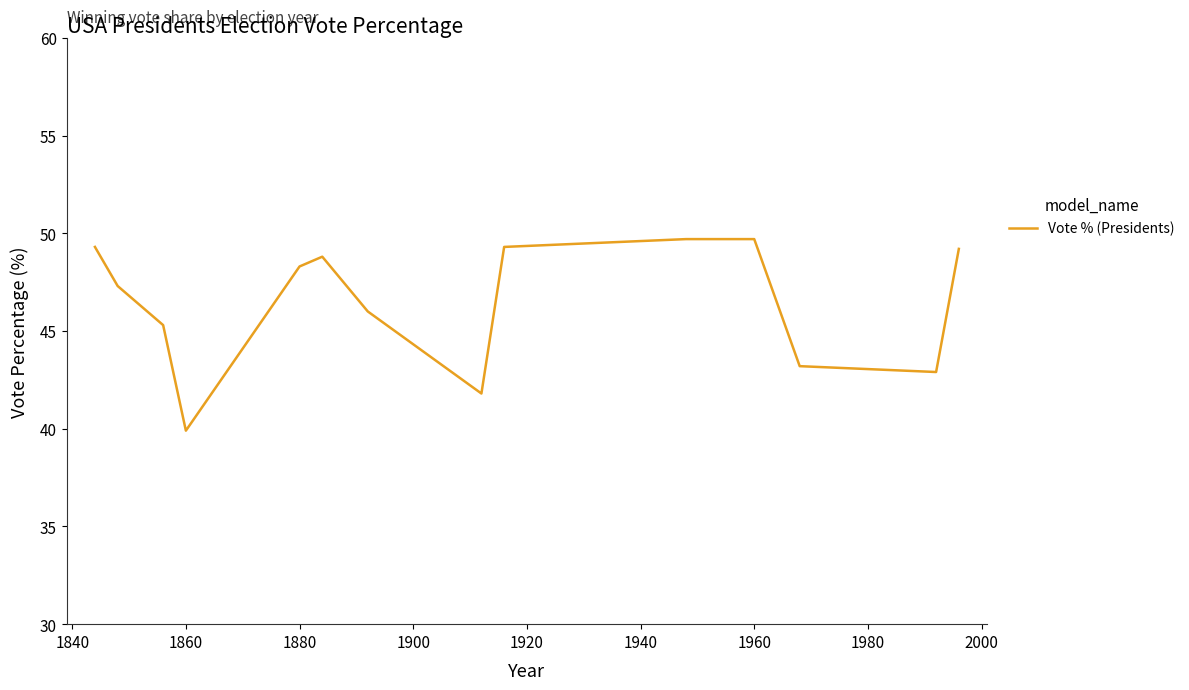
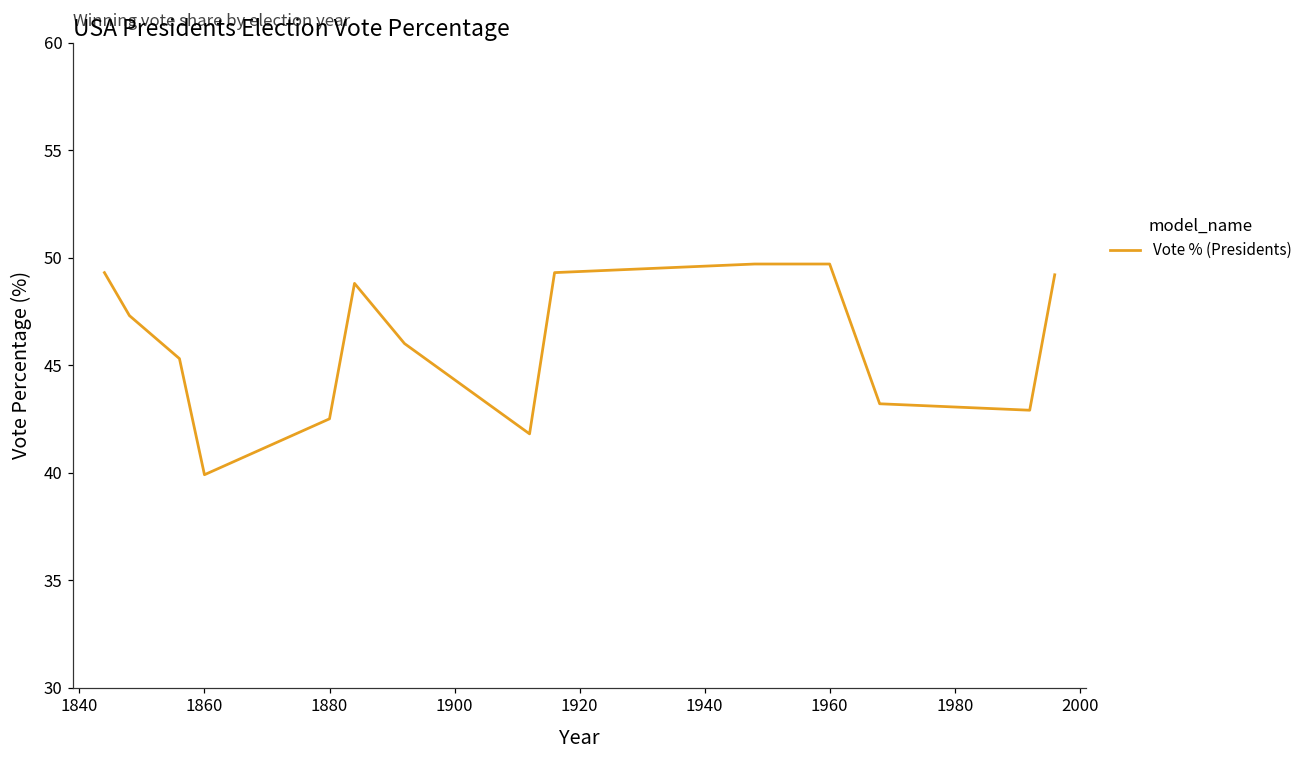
  {
    "1860": 39.9,
-   "1880": 48.3,
+   "1880": 42.5,
    "1960": 49.7
  }
